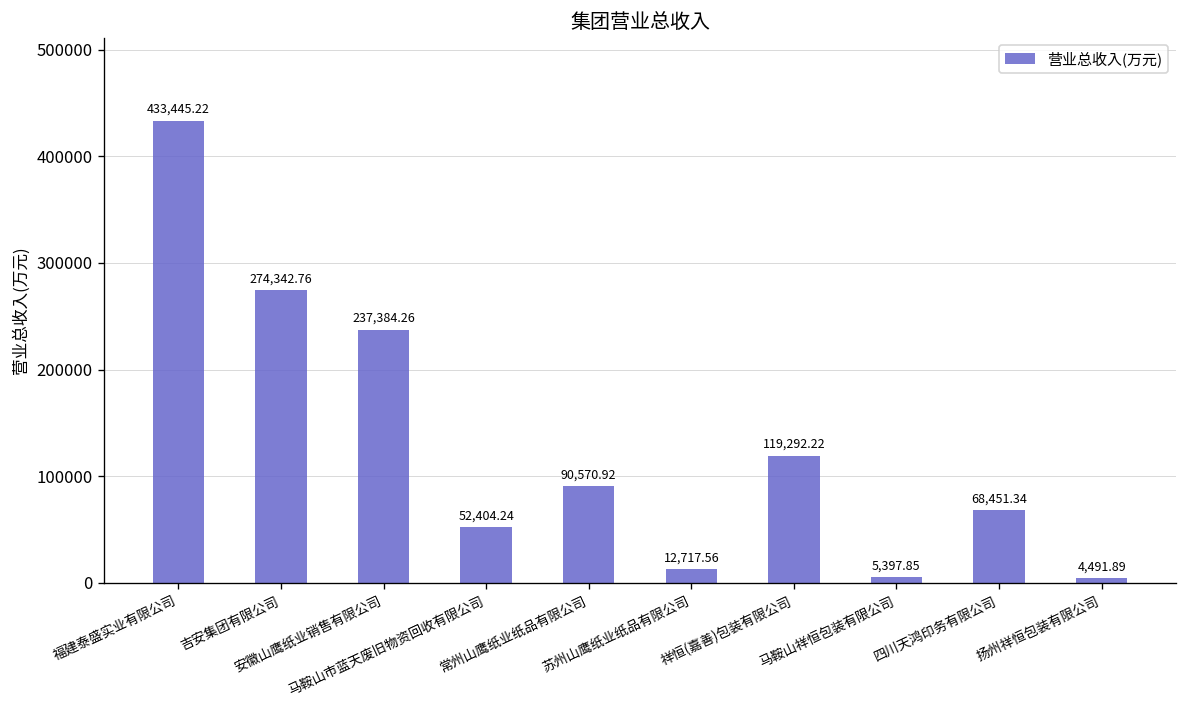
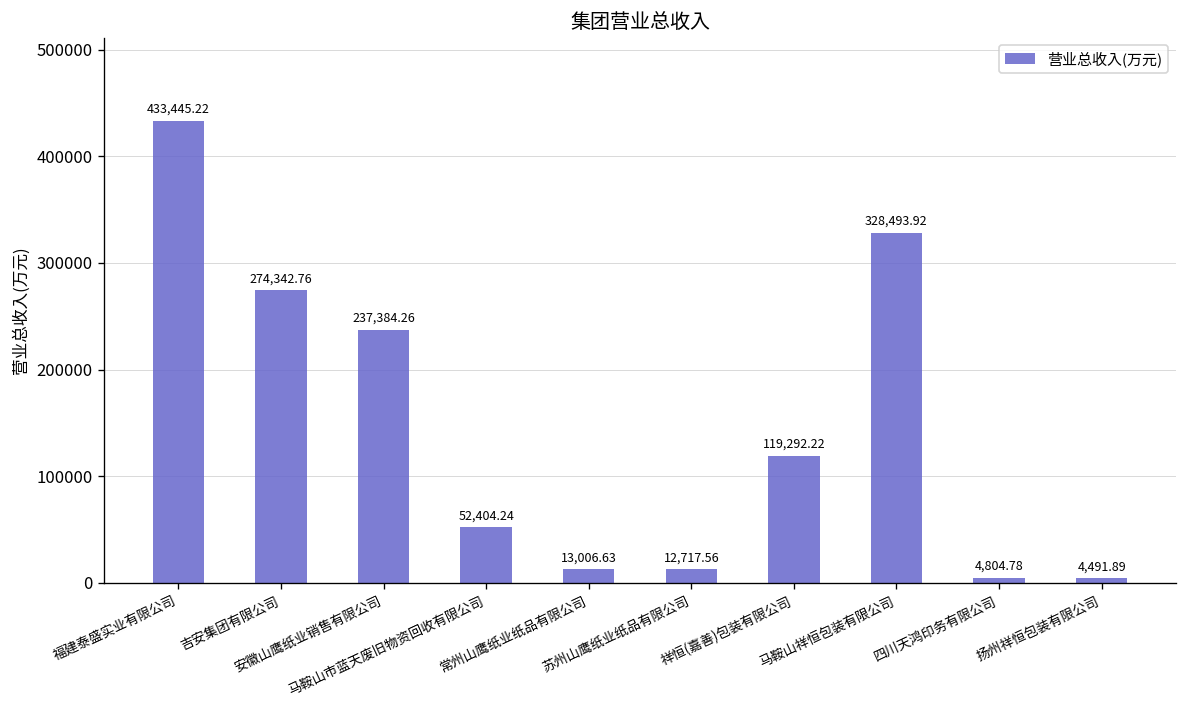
  {
    "福建泰盛实业有限公司": "433,445.22",
    "吉安集团有限公司": "274,342.76",
    "安徽山鹰纸业销售有限公司": "237,384.26",
    "马鞍山市蓝天废旧物资回收有限公司": "52,404.24",
-   "常州山鹰纸业纸品有限公司": "90,570.92",
+   "常州山鹰纸业纸品有限公司": "13,006.63",
    "苏州山鹰纸业纸品有限公司": "12,717.56",
    "祥恒(嘉善)包装有限公司": "119,292.22",
-   "马鞍山祥恒包装有限公司": "5,397.85",
-   "四川天鸿印务有限公司": "68,451.34",
+   "马鞍山祥恒包装有限公司": "328,493.92",
+   "四川天鸿印务有限公司": "4,804.78",
    "扬州祥恒包装有限公司": "4,491.89"
  }
